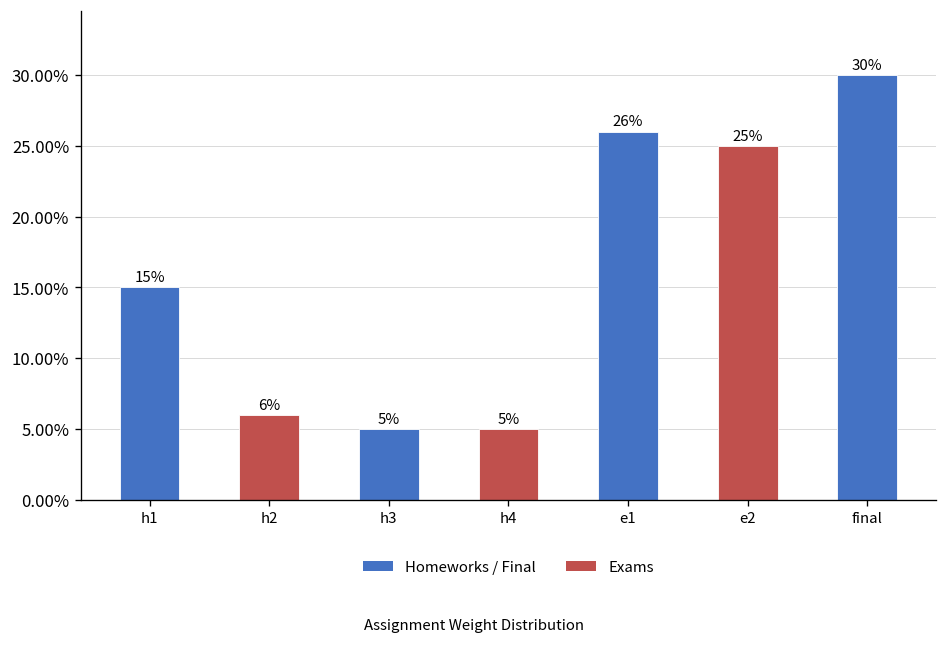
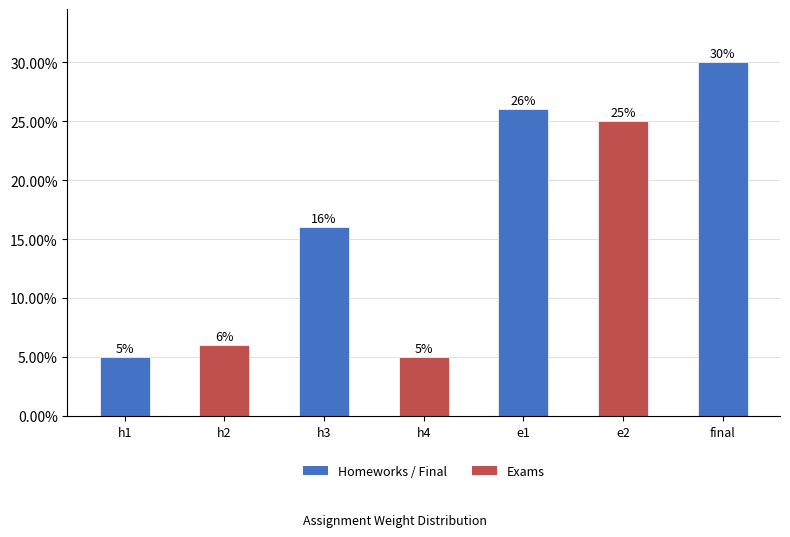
  {
-   "h1": "15%",
+   "h1": "5%",
    "h2": "6%",
-   "h3": "5%",
+   "h3": "16%",
    "h4": "5%",
    "e1": "26%",
    "e2": "25%",
    "final": "30%"
  }
